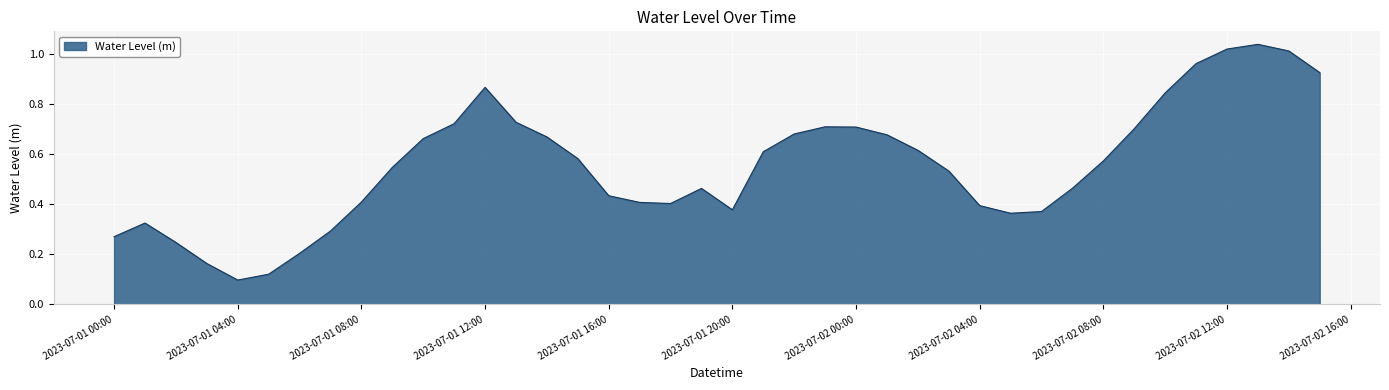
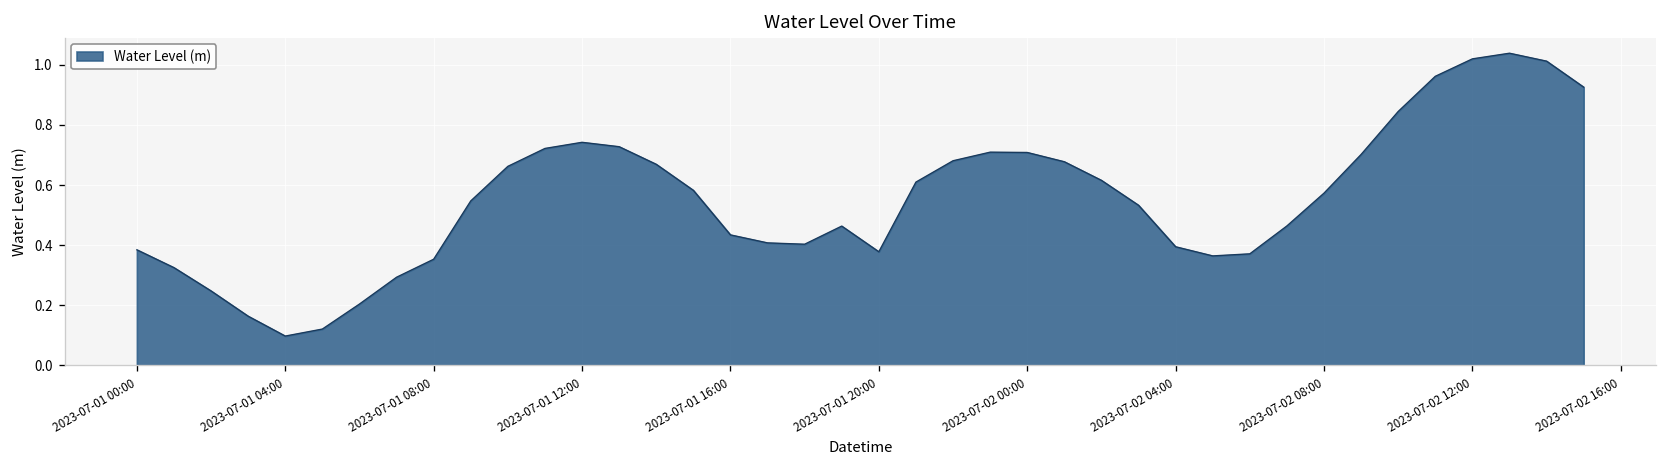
  {
-   "2023-07-01 00:00": 0.27,
+   "2023-07-01 00:00": 0.38,
    "2023-07-01 04:00": 0.10,
-   "2023-07-01 08:00": 0.41,
-   "2023-07-01 12:00": 0.87,
+   "2023-07-01 08:00": 0.35,
+   "2023-07-01 12:00": 0.74,
    "2023-07-01 16:00": 0.43,
    "2023-07-01 20:00": 0.38,
    "2023-07-02 00:00": 0.71,
    "2023-07-02 04:00": 0.39,
    "2023-07-02 08:00": 0.57,
    "2023-07-02 12:00": 1.02
  }
